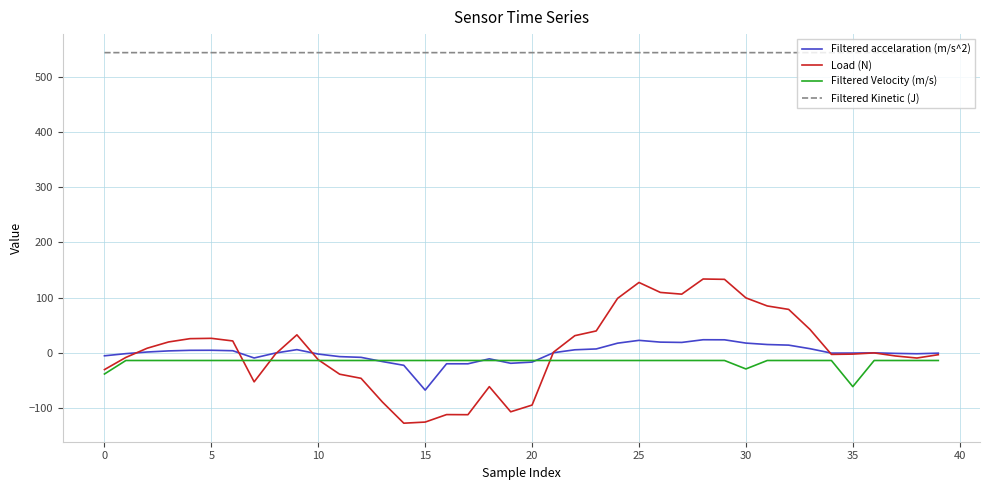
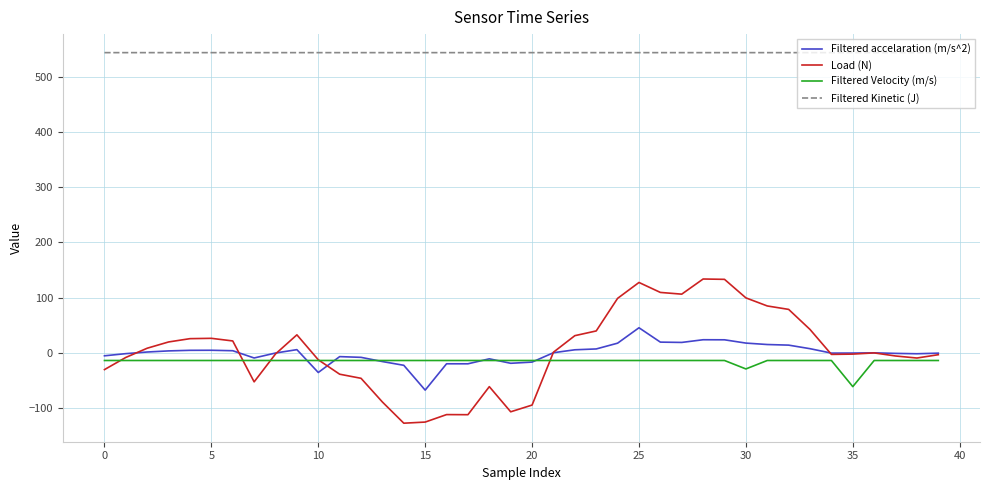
  {
    "Filtered accelaration (m/s^2)": {
      "0": -10,
      "5": 0,
-     "10": 0,
+     "10": -40,
      "15": -70,
-     "25": 20,
+     "25": 50,
      "30": 20
    },
    "Load (N)": {
      "0": -30,
      "5": 30,
      "15": -130,
      "20": -90,
      "25": 130,
      "30": 100
    },
    "Filtered Velocity (m/s)": {
-     "0": -40,
+     "0": -10,
      "5": -10,
      "15": -10,
      "25": -10,
      "30": -30,
      "35": -60
    },
    "Filtered Kinetic (J)": {
      "0": 540,
      "5": 540,
      "10": 540,
      "15": 540,
      "20": 540,
      "25": 540,
      "30": 540
    }
  }
